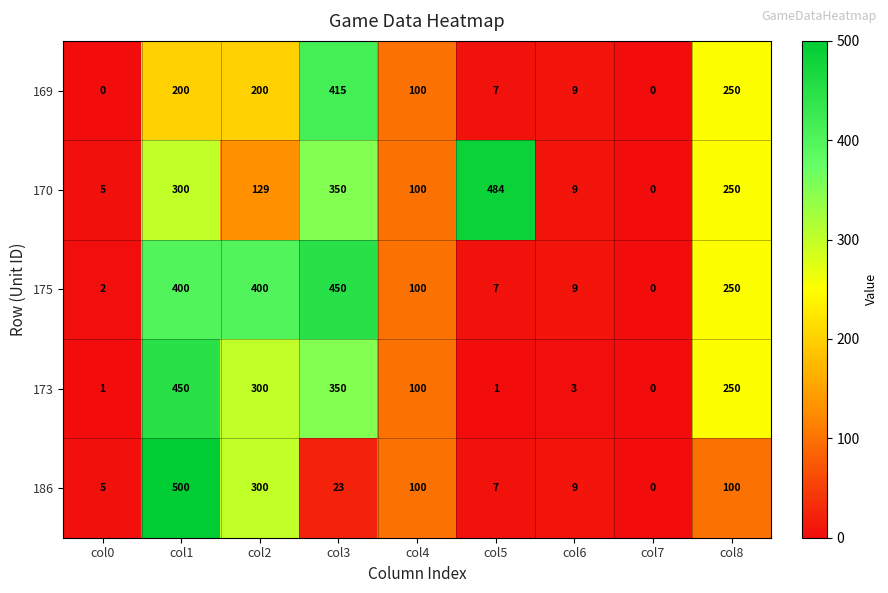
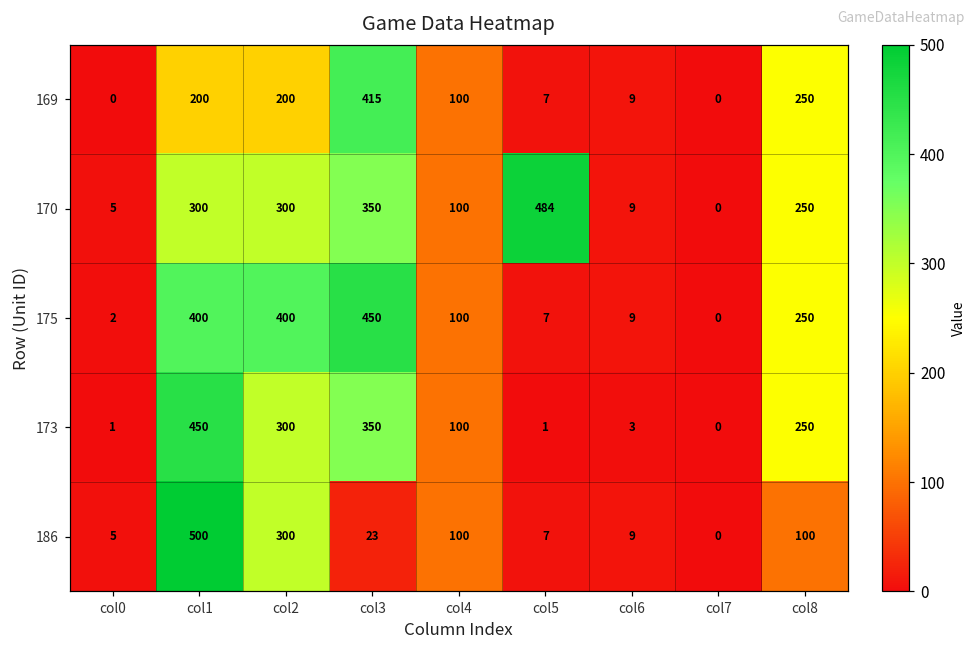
  {
    "169": {
      "col0": 0,
      "col1": 200,
      "col2": 200,
      "col3": 415,
      "col4": 100,
      "col5": 7,
      "col6": 9,
      "col7": 0,
      "col8": 250
    },
    "170": {
      "col0": 5,
      "col1": 300,
-     "col2": 129,
+     "col2": 300,
      "col3": 350,
      "col4": 100,
      "col5": 484,
      "col6": 9,
      "col7": 0,
      "col8": 250
    },
    "175": {
      "col0": 2,
      "col1": 400,
      "col2": 400,
      "col3": 450,
      "col4": 100,
      "col5": 7,
      "col6": 9,
      "col7": 0,
      "col8": 250
    },
    "173": {
      "col0": 1,
      "col1": 450,
      "col2": 300,
      "col3": 350,
      "col4": 100,
      "col5": 1,
      "col6": 3,
      "col7": 0,
      "col8": 250
    },
    "186": {
      "col0": 5,
      "col1": 500,
      "col2": 300,
      "col3": 23,
      "col4": 100,
      "col5": 7,
      "col6": 9,
      "col7": 0,
      "col8": 100
    }
  }
